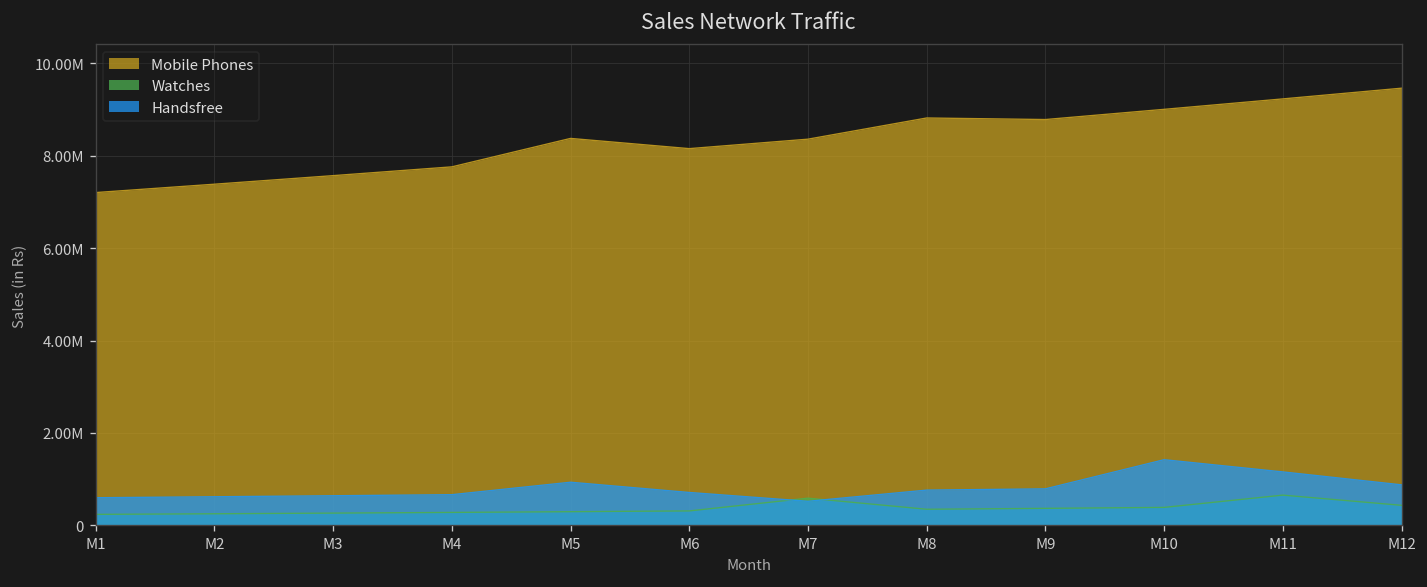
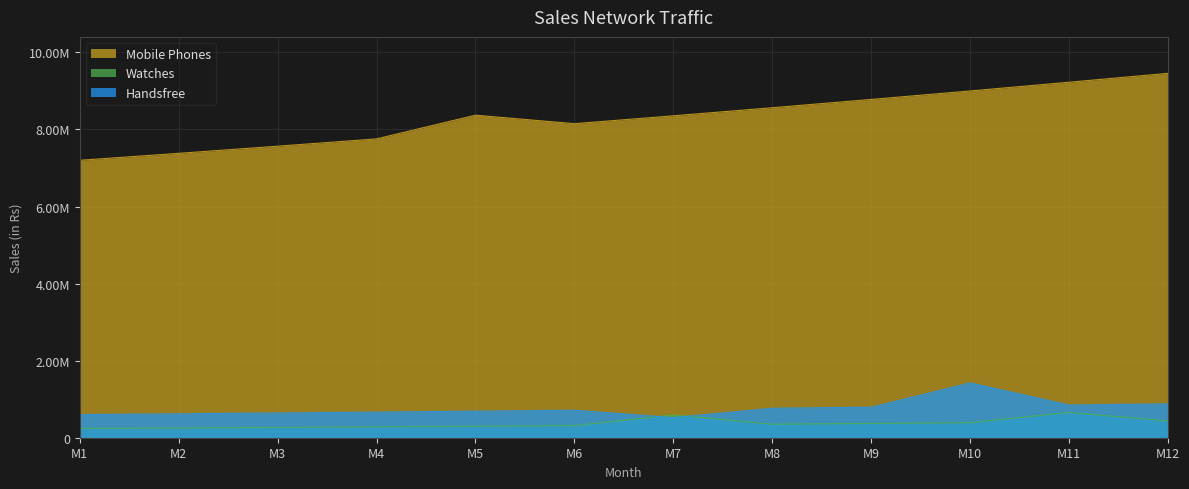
  {
    "Mobile Phones": {
      "M1": 7200000,
      "M2": 7400000,
      "M3": 7600000,
      "M4": 7800000,
      "M5": 8400000,
      "M6": 8200000,
      "M7": 8400000,
-     "M8": 8800000,
+     "M8": 8600000,
      "M9": 8800000,
      "M10": 9000000,
      "M11": 9200000,
      "M12": 9500000
    },
    "Watches": {
      "M1": 200000,
      "M2": 300000,
      "M3": 300000,
      "M4": 300000,
      "M5": 300000,
      "M6": 300000,
      "M7": 600000,
      "M8": 400000,
      "M9": 400000,
      "M10": 400000,
      "M11": 700000,
      "M12": 400000
    },
    "Handsfree": {
      "M1": 600000,
      "M2": 600000,
      "M3": 600000,
      "M4": 700000,
-     "M5": 900000,
+     "M5": 700000,
      "M6": 700000,
      "M7": 500000,
      "M8": 800000,
      "M9": 800000,
      "M10": 1400000,
-     "M11": 1200000,
+     "M11": 800000,
      "M12": 900000
    }
  }
